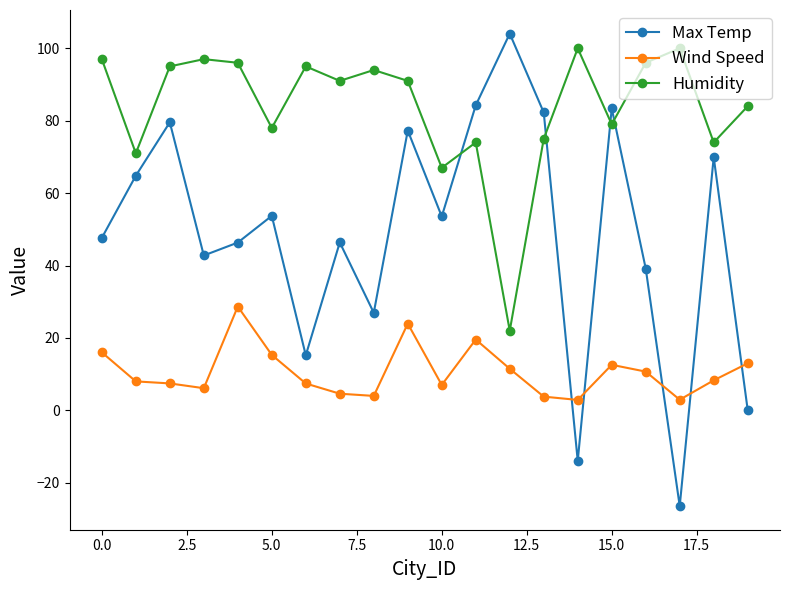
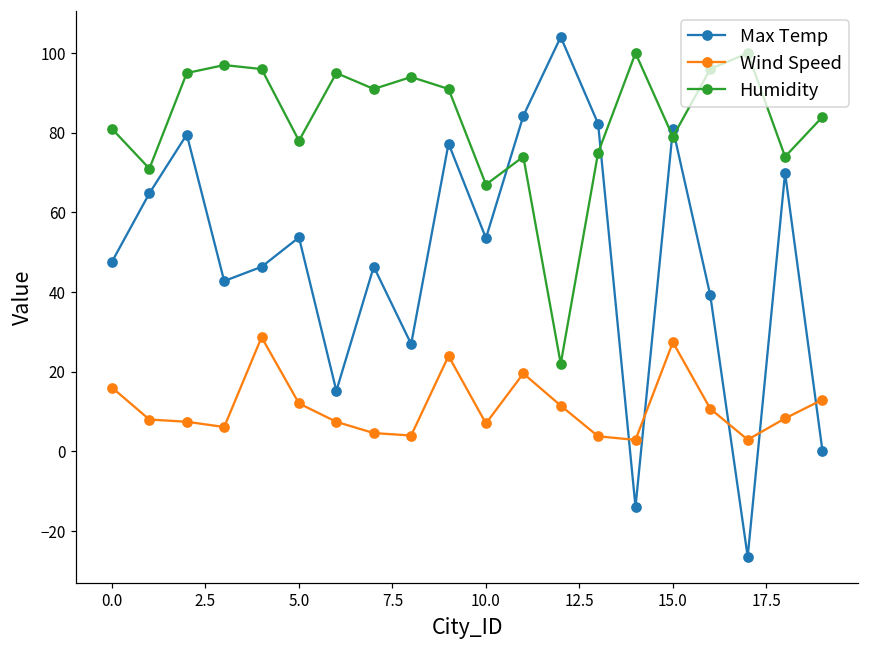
  {
    "Max Temp": {
      "0.0": 48,
      "5.0": 54,
      "10.0": 54,
-     "15.0": 83
+     "15.0": 81
    },
    "Wind Speed": {
      "0.0": 16,
-     "5.0": 15,
+     "5.0": 12,
      "10.0": 7,
-     "15.0": 13
+     "15.0": 27
    },
    "Humidity": {
-     "0.0": 97,
+     "0.0": 81,
      "5.0": 78,
      "10.0": 67,
      "15.0": 79
    }
  }
